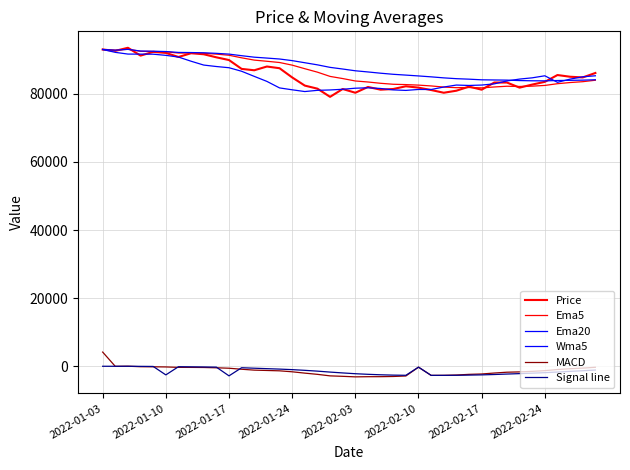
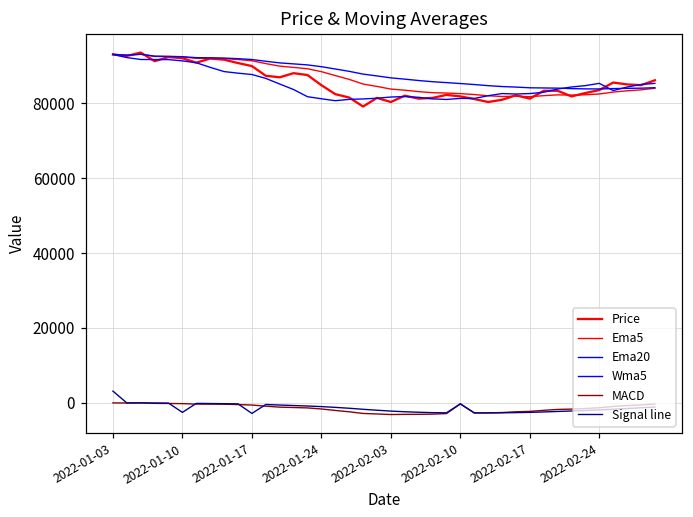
  {
    "MACD": {
-     "2022-01-03": 4000,
+     "2022-01-03": 0,
      "2022-01-10": 0,
      "2022-01-17": -1000,
      "2022-02-03": -3000
    },
    "Signal line": {
-     "2022-01-03": 0,
+     "2022-01-03": 3000,
      "2022-01-10": -3000,
      "2022-01-17": -3000,
      "2022-02-03": -2000
    }
  }
